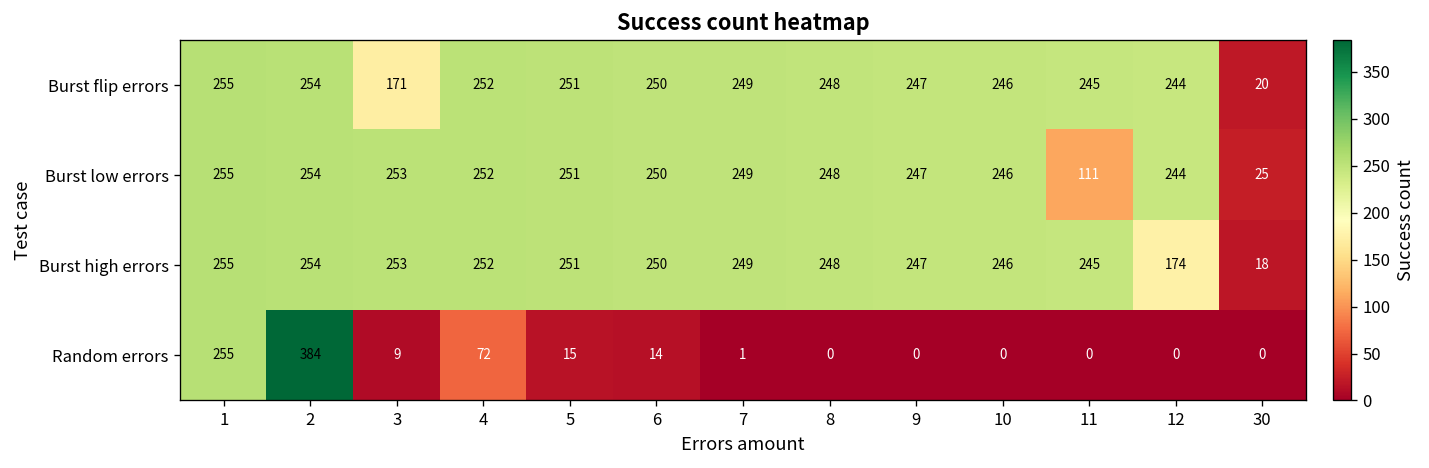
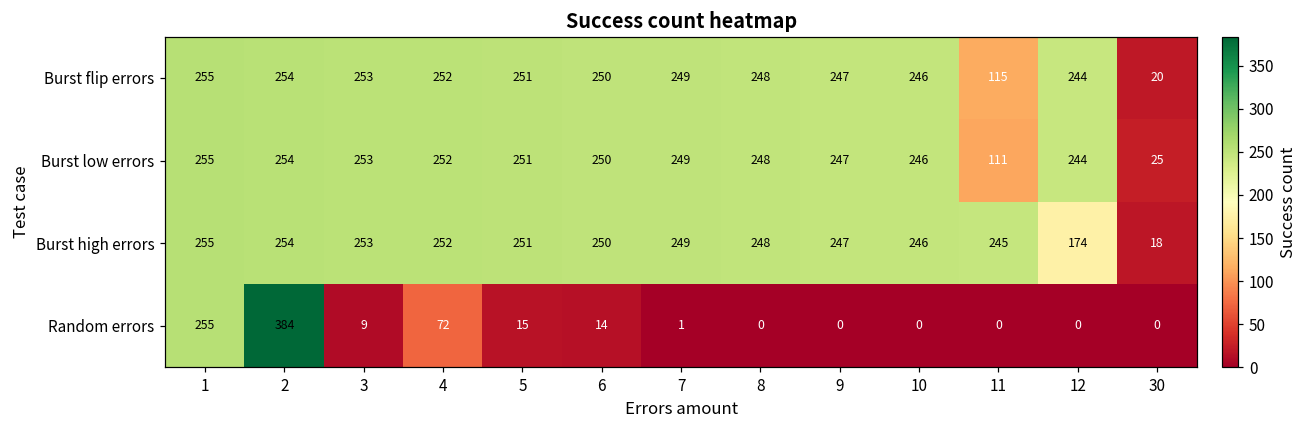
  {
    "Burst flip errors": {
      "1": 255,
      "2": 254,
-     "3": 171,
+     "3": 253,
      "4": 252,
      "5": 251,
      "6": 250,
      "7": 249,
      "8": 248,
      "9": 247,
      "10": 246,
-     "11": 245,
+     "11": 115,
      "12": 244,
      "30": 20
    },
    "Burst low errors": {
      "1": 255,
      "2": 254,
      "3": 253,
      "4": 252,
      "5": 251,
      "6": 250,
      "7": 249,
      "8": 248,
      "9": 247,
      "10": 246,
      "11": 111,
      "12": 244,
      "30": 25
    },
    "Burst high errors": {
      "1": 255,
      "2": 254,
      "3": 253,
      "4": 252,
      "5": 251,
      "6": 250,
      "7": 249,
      "8": 248,
      "9": 247,
      "10": 246,
      "11": 245,
      "12": 174,
      "30": 18
    },
    "Random errors": {
      "1": 255,
      "2": 384,
      "3": 9,
      "4": 72,
      "5": 15,
      "6": 14,
      "7": 1,
      "8": 0,
      "9": 0,
      "10": 0,
      "11": 0,
      "12": 0,
      "30": 0
    }
  }
